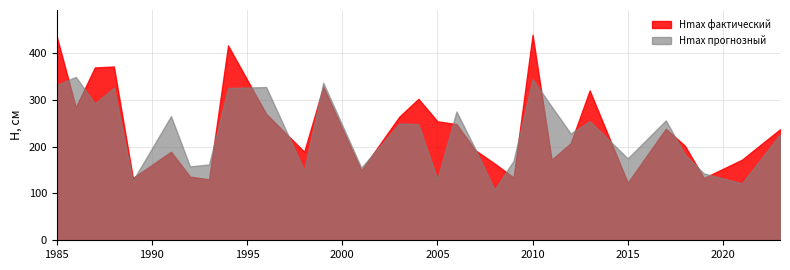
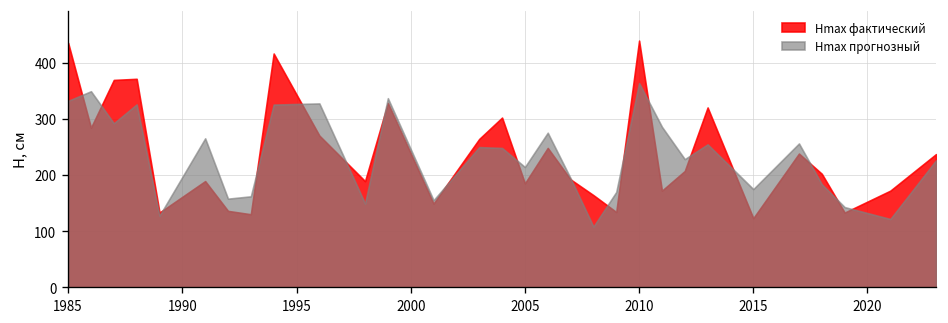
  {
    "Hmax фактический": {
      "1985": 440,
-     "2005": 250,
+     "2005": 190,
      "2010": 440,
      "2015": 120
    },
    "Hmax прогнозный": {
      "1985": 330,
-     "2005": 130,
-     "2010": 340,
+     "2005": 210,
+     "2010": 360,
      "2015": 170
    }
  }
